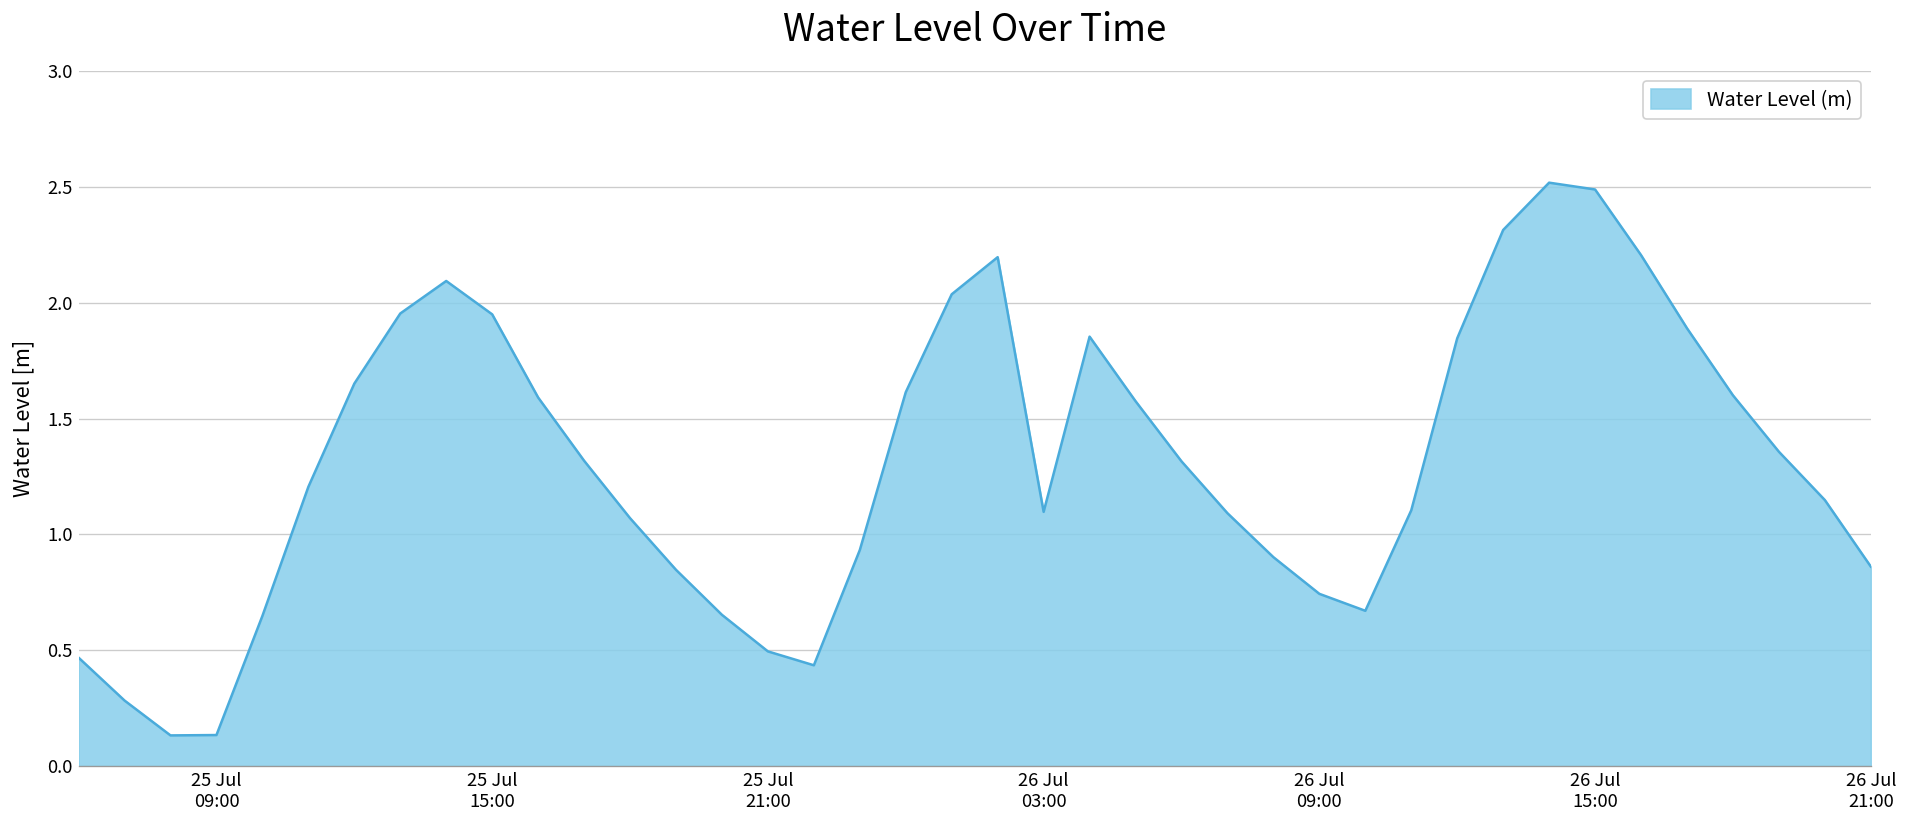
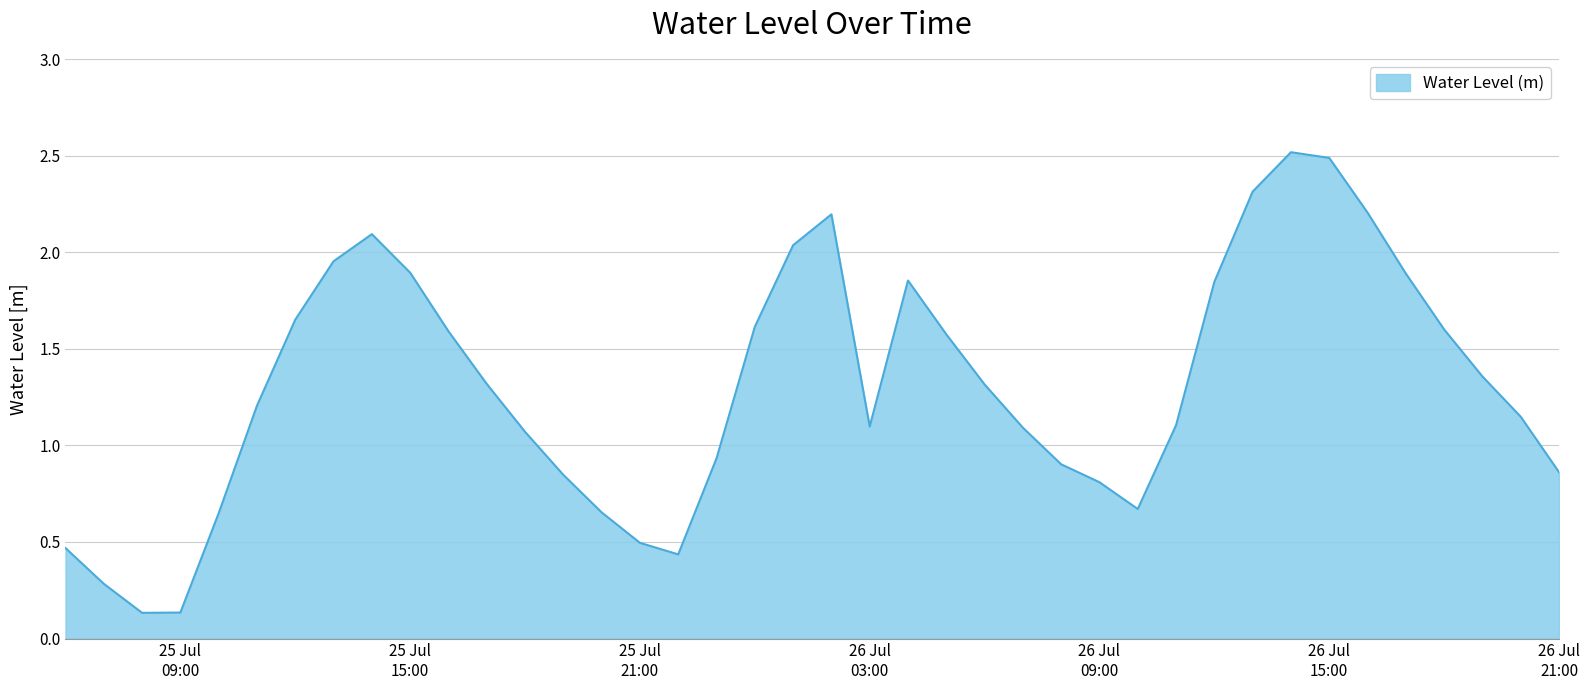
  {
    "25 Jul 09:00": 0.13,
-   "25 Jul 15:00": 1.95,
+   "25 Jul 15:00": 1.89,
    "25 Jul 21:00": 0.50,
    "26 Jul 03:00": 1.10,
-   "26 Jul 09:00": 0.74,
+   "26 Jul 09:00": 0.81,
    "26 Jul 15:00": 2.49,
    "26 Jul 21:00": 0.86
  }
